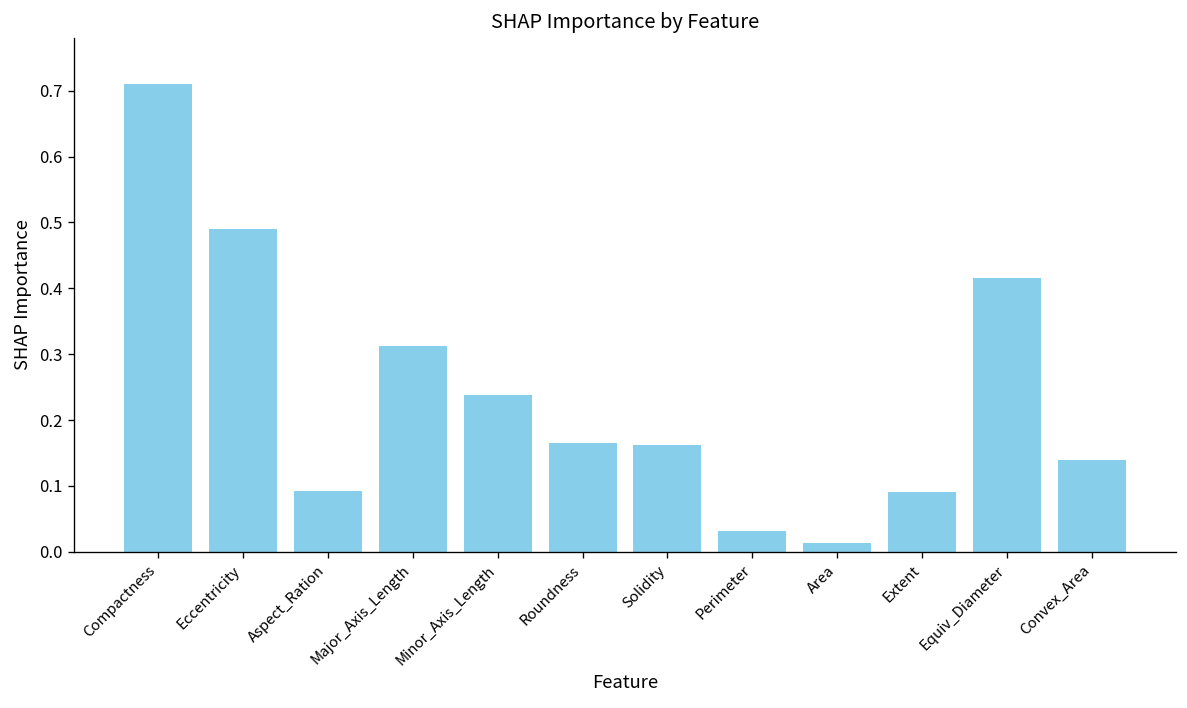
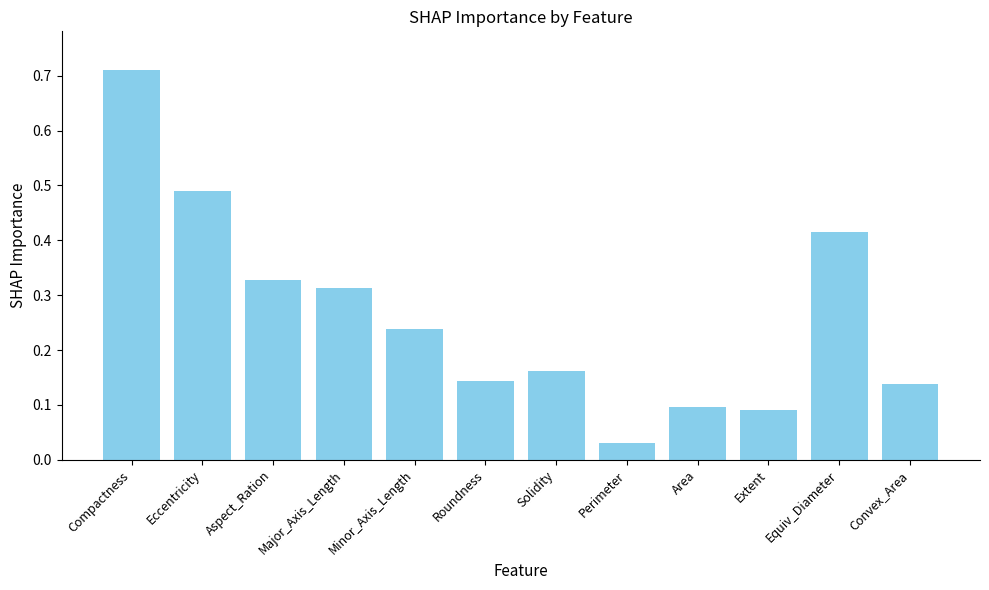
  {
    "Compactness": 0.71,
    "Eccentricity": 0.49,
-   "Aspect_Ration": 0.09,
+   "Aspect_Ration": 0.33,
    "Major_Axis_Length": 0.31,
    "Minor_Axis_Length": 0.24,
-   "Roundness": 0.17,
+   "Roundness": 0.14,
    "Solidity": 0.16,
    "Perimeter": 0.03,
-   "Area": 0.01,
+   "Area": 0.10,
    "Extent": 0.09,
    "Equiv_Diameter": 0.42,
    "Convex_Area": 0.14
  }
